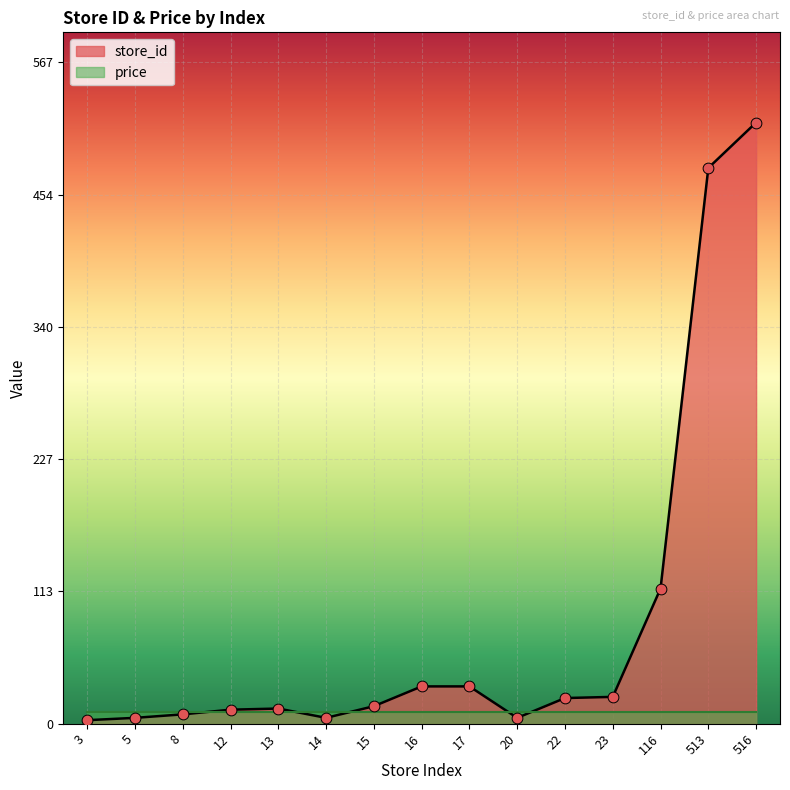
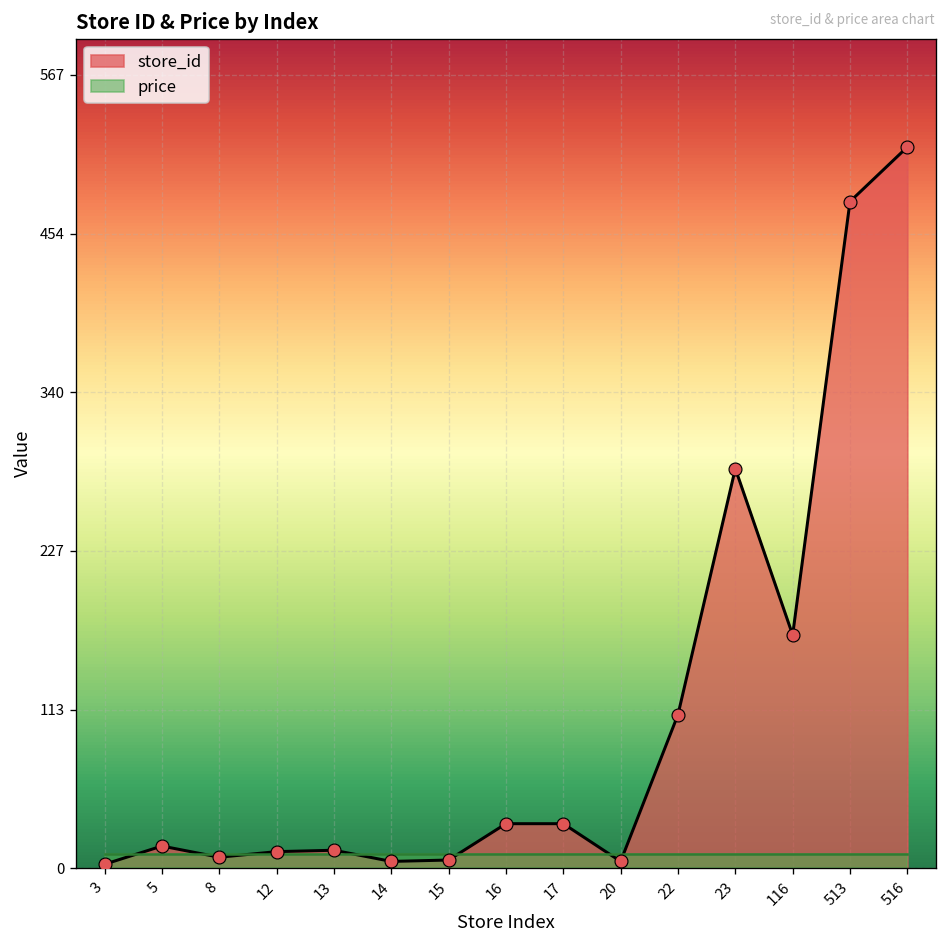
  {
    "store_id": {
      "3": 3,
-     "5": 5,
+     "5": 16,
      "8": 8,
      "13": 13,
      "14": 5,
-     "15": 15,
+     "15": 6,
      "16": 32,
      "17": 32,
      "20": 5,
-     "22": 22,
-     "23": 23,
-     "116": 116,
+     "22": 110,
+     "23": 286,
+     "116": 167,
      "513": 477,
      "516": 516
    },
    "price": {
      "3": 10,
      "5": 10,
      "8": 10,
      "13": 10,
      "14": 10,
      "15": 10,
      "16": 10,
      "17": 10,
      "20": 10,
      "22": 10,
      "23": 10,
      "116": 10,
      "513": 10,
      "516": 10
    }
  }
